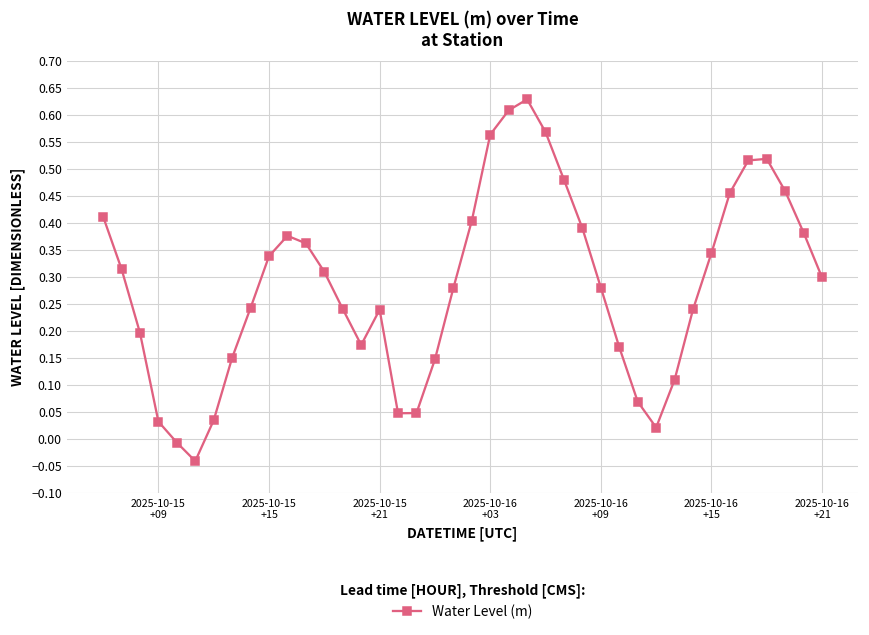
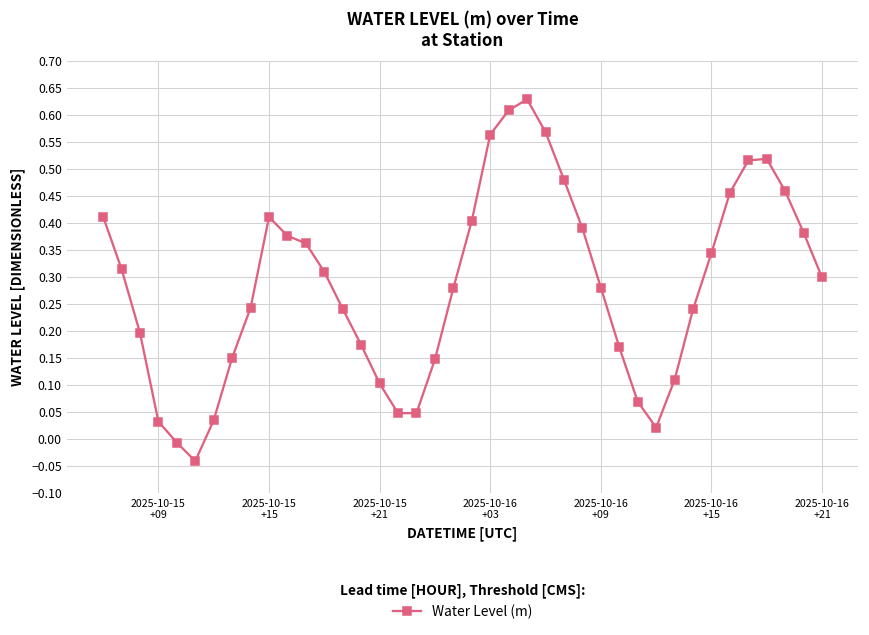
  {
    "2025-10-15 +09": 0.03,
-   "2025-10-15 +15": 0.34,
-   "2025-10-15 +21": 0.24,
+   "2025-10-15 +15": 0.41,
+   "2025-10-15 +21": 0.10,
    "2025-10-16 +03": 0.56,
    "2025-10-16 +09": 0.28,
    "2025-10-16 +15": 0.34,
    "2025-10-16 +21": 0.30
  }
